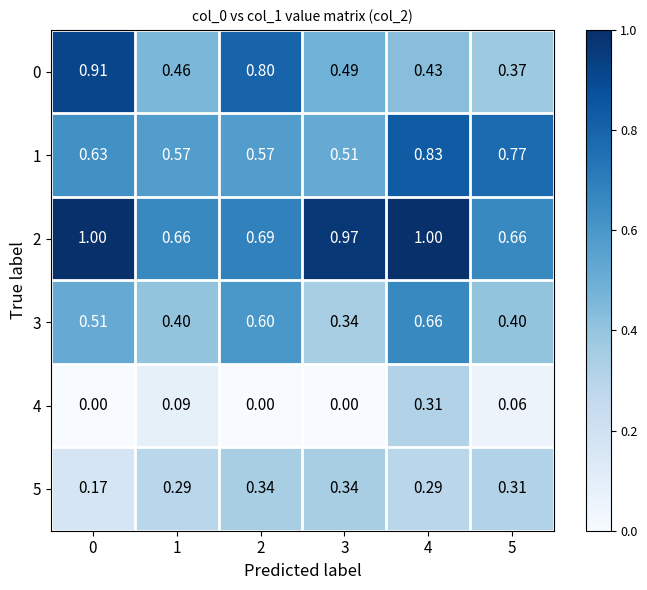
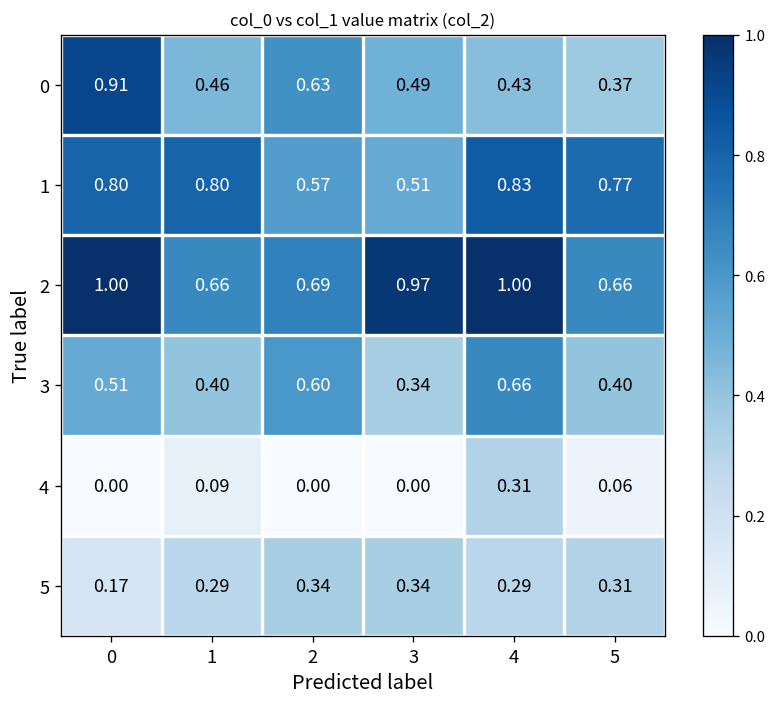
  {
    "0": {
      "0": 0.91,
      "1": 0.46,
-     "2": 0.80,
+     "2": 0.63,
      "3": 0.49,
      "4": 0.43,
      "5": 0.37
    },
    "1": {
-     "0": 0.63,
-     "1": 0.57,
+     "0": 0.80,
+     "1": 0.80,
      "2": 0.57,
      "3": 0.51,
      "4": 0.83,
      "5": 0.77
    },
    "2": {
      "0": 1.00,
      "1": 0.66,
      "2": 0.69,
      "3": 0.97,
      "4": 1.00,
      "5": 0.66
    },
    "3": {
      "0": 0.51,
      "1": 0.40,
      "2": 0.60,
      "3": 0.34,
      "4": 0.66,
      "5": 0.40
    },
    "4": {
      "0": 0.00,
      "1": 0.09,
      "2": 0.00,
      "3": 0.00,
      "4": 0.31,
      "5": 0.06
    },
    "5": {
      "0": 0.17,
      "1": 0.29,
      "2": 0.34,
      "3": 0.34,
      "4": 0.29,
      "5": 0.31
    }
  }
